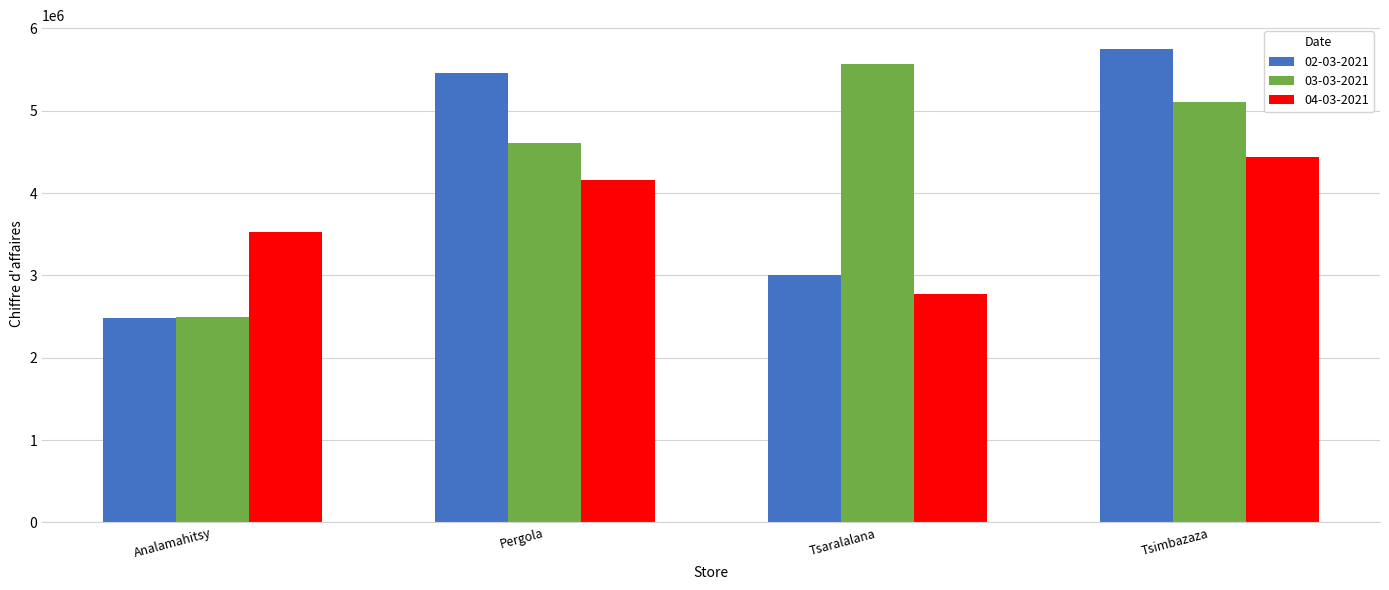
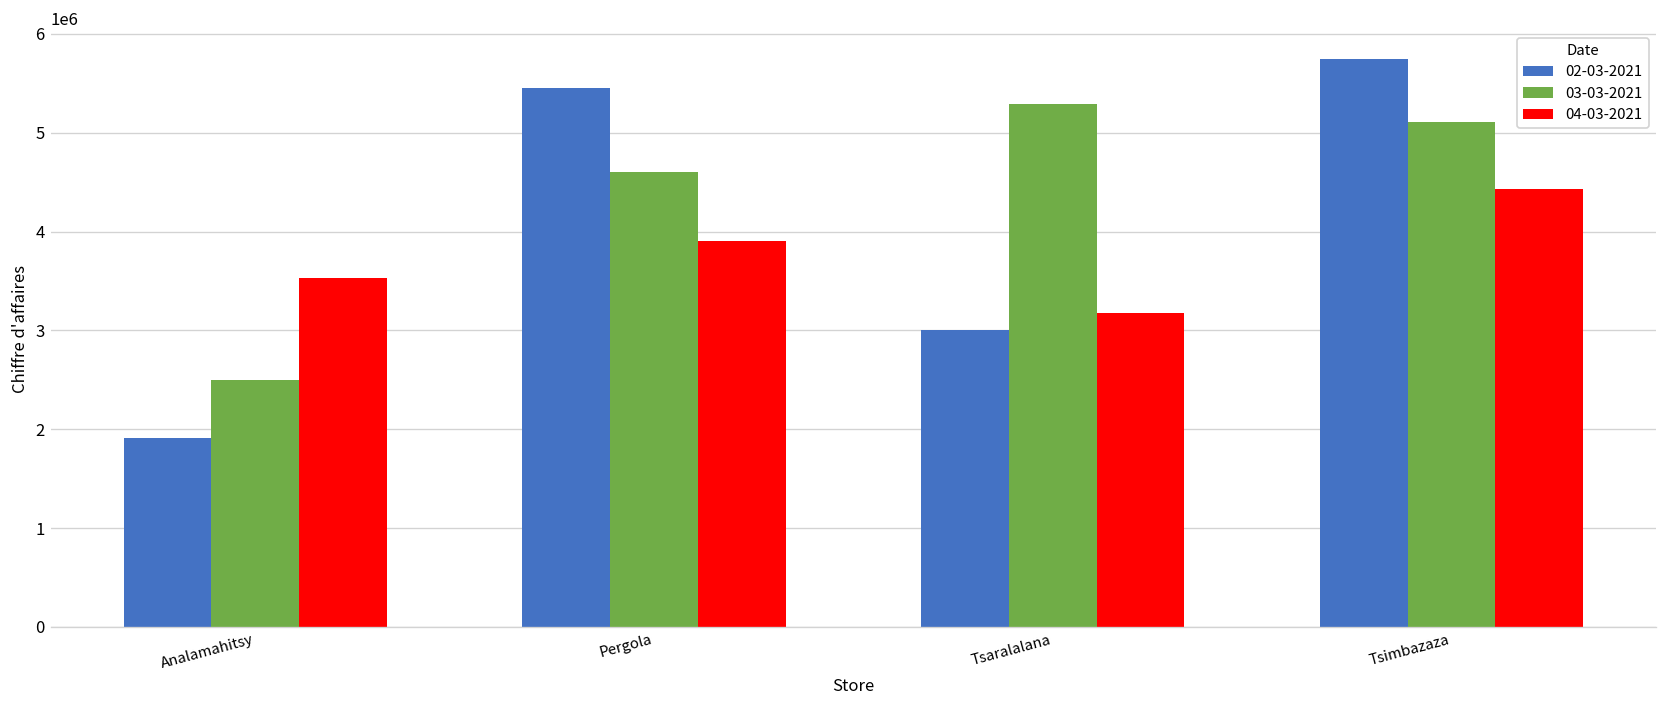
  {
    "02-03-2021": {
-     "Analamahitsy": 2500000,
+     "Analamahitsy": 1900000,
      "Pergola": 5500000,
      "Tsaralalana": 3000000,
      "Tsimbazaza": 5800000
    },
    "03-03-2021": {
      "Analamahitsy": 2500000,
      "Pergola": 4600000,
-     "Tsaralalana": 5600000,
+     "Tsaralalana": 5300000,
      "Tsimbazaza": 5100000
    },
    "04-03-2021": {
      "Analamahitsy": 3500000,
-     "Pergola": 4200000,
-     "Tsaralalana": 2800000,
+     "Pergola": 3900000,
+     "Tsaralalana": 3200000,
      "Tsimbazaza": 4400000
    }
  }
